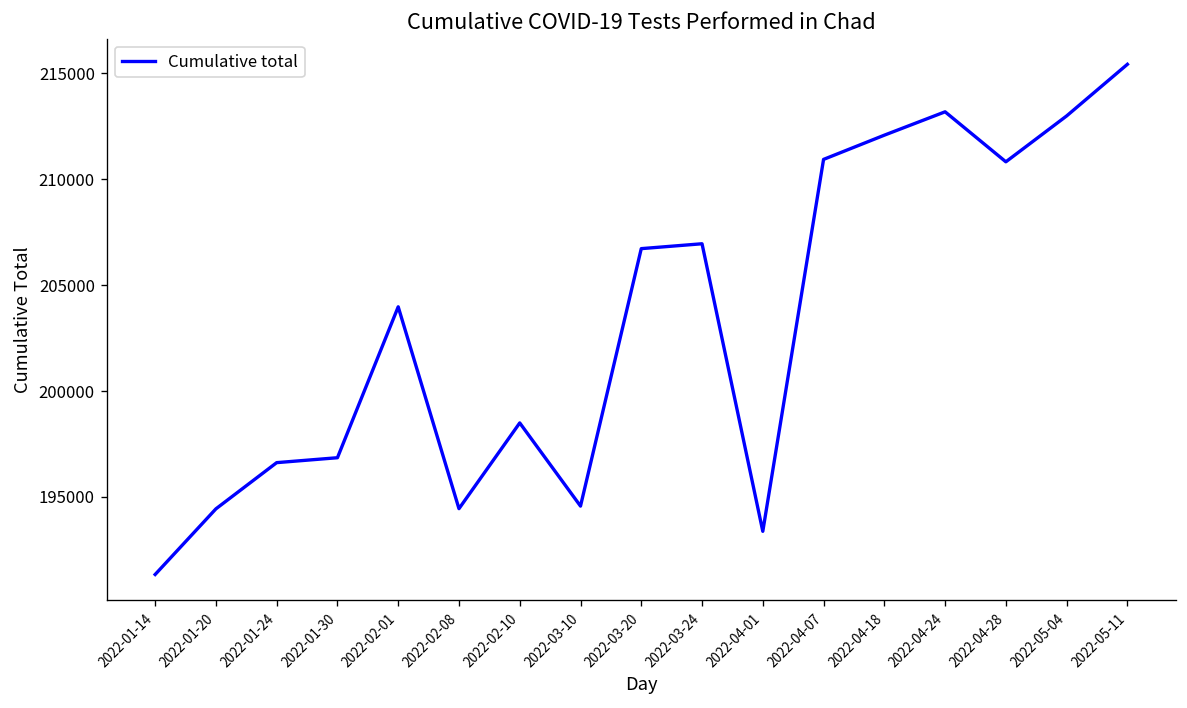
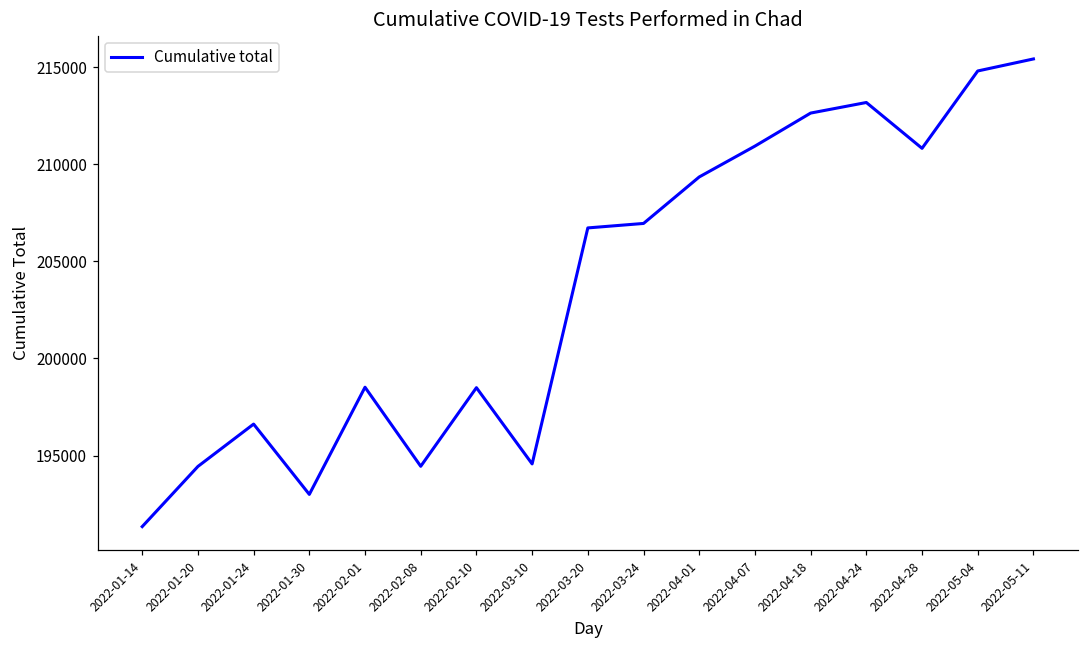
  {
    "2022-01-14": 191300,
    "2022-01-20": 194400,
    "2022-01-24": 196600,
-   "2022-01-30": 196900,
-   "2022-02-01": 204000,
+   "2022-01-30": 193000,
+   "2022-02-01": 198500,
    "2022-02-08": 194400,
    "2022-02-10": 198500,
    "2022-03-10": 194600,
    "2022-03-20": 206700,
    "2022-03-24": 207000,
-   "2022-04-01": 193400,
+   "2022-04-01": 209300,
    "2022-04-07": 210900,
-   "2022-04-18": 212100,
+   "2022-04-18": 212600,
    "2022-04-24": 213200,
    "2022-04-28": 210800,
-   "2022-05-04": 213000,
+   "2022-05-04": 214800,
    "2022-05-11": 215400
  }
